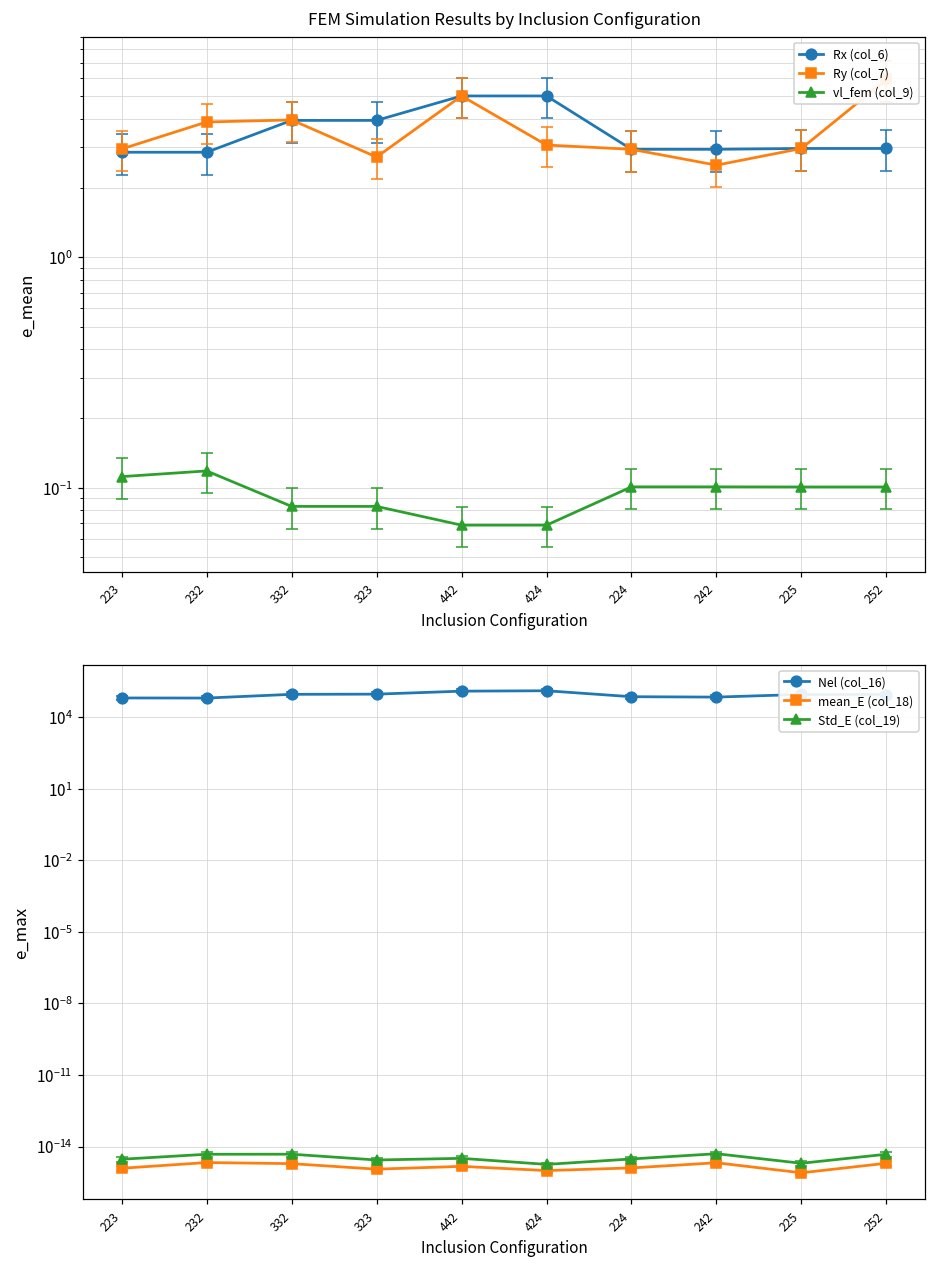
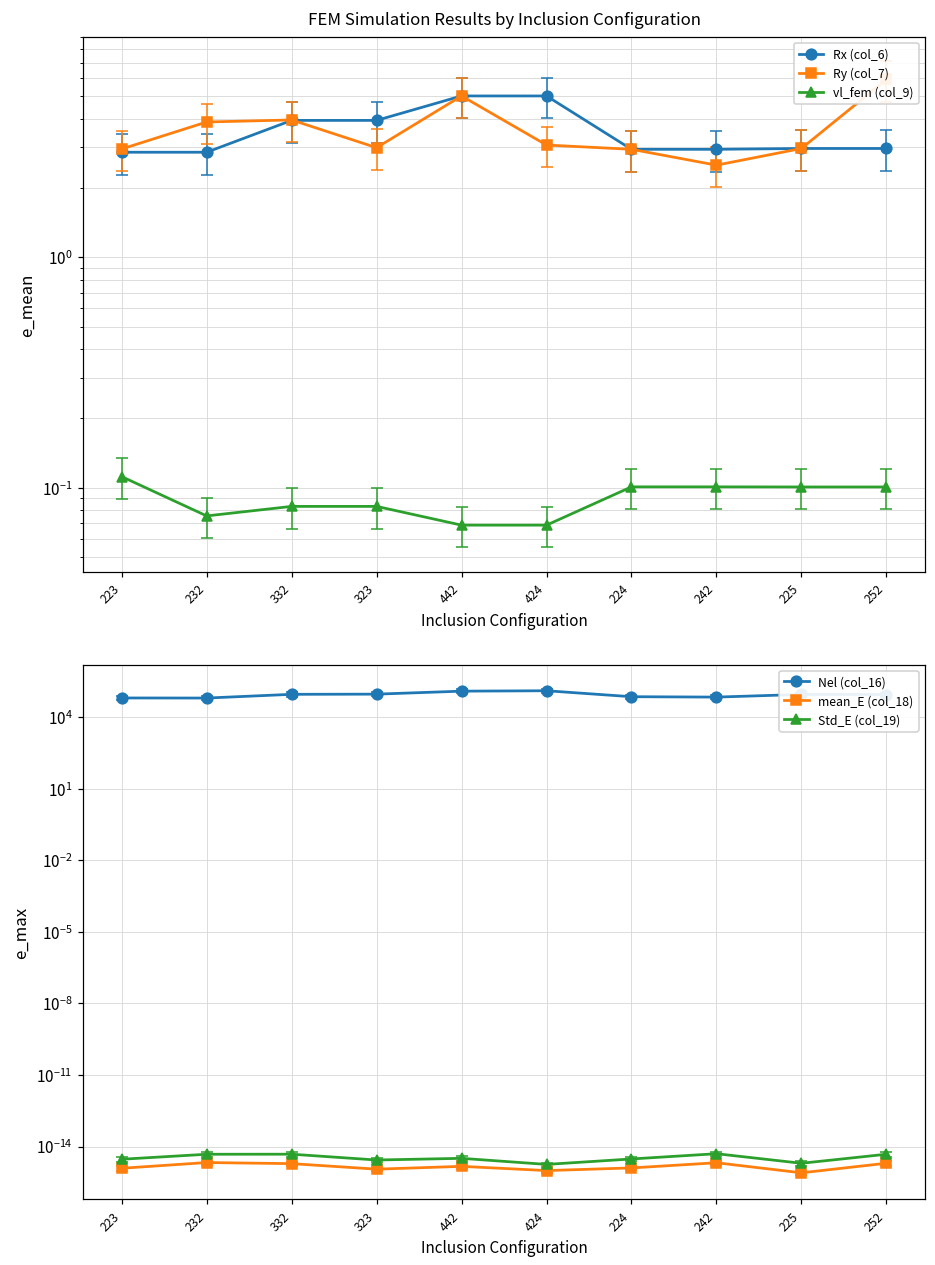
  {
    "FEM Simulation Results by Inclusion Configuration": {
      "Ry (col_7)": {
        "223": 3.0,
        "232": 3.9,
-       "323": 2.7,
+       "323": 3.0,
        "424": 3.1,
        "242": 2.5
      },
      "vl_fem (col_9)": {
        "223": 0.11,
-       "232": 0.12,
+       "232": 0.075,
        "332": 0.083,
        "323": 0.083,
        "442": 0.069,
        "424": 0.069,
        "224": 0.10,
        "242": 0.10,
        "225": 0.10,
        "252": 0.10
      }
    }
  }
